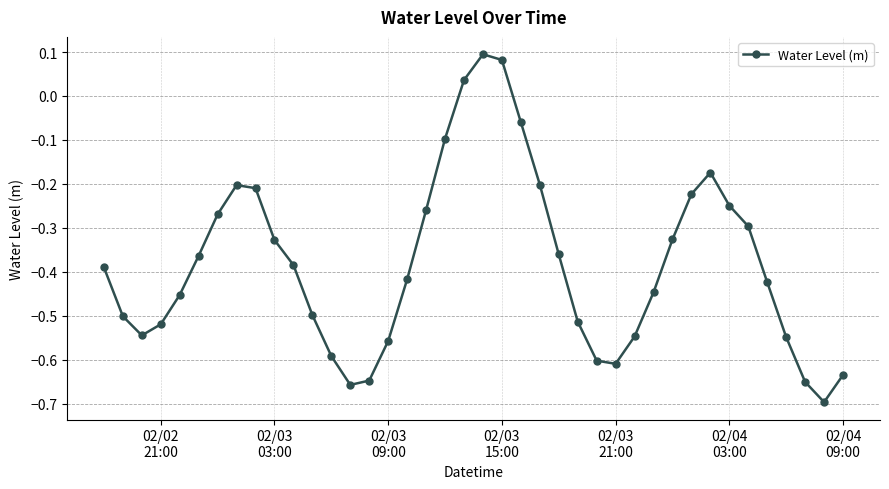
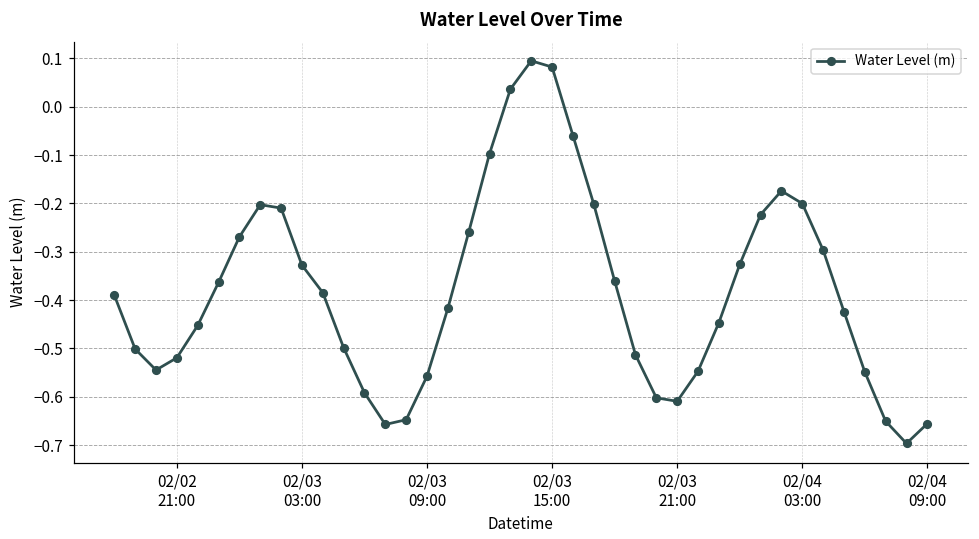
  {
    "02/02 21:00": -0.52,
    "02/03 03:00": -0.33,
    "02/03 09:00": -0.56,
    "02/03 15:00": 0.08,
    "02/03 21:00": -0.61,
-   "02/04 03:00": -0.25,
-   "02/04 09:00": -0.63
+   "02/04 03:00": -0.20,
+   "02/04 09:00": -0.66
  }
